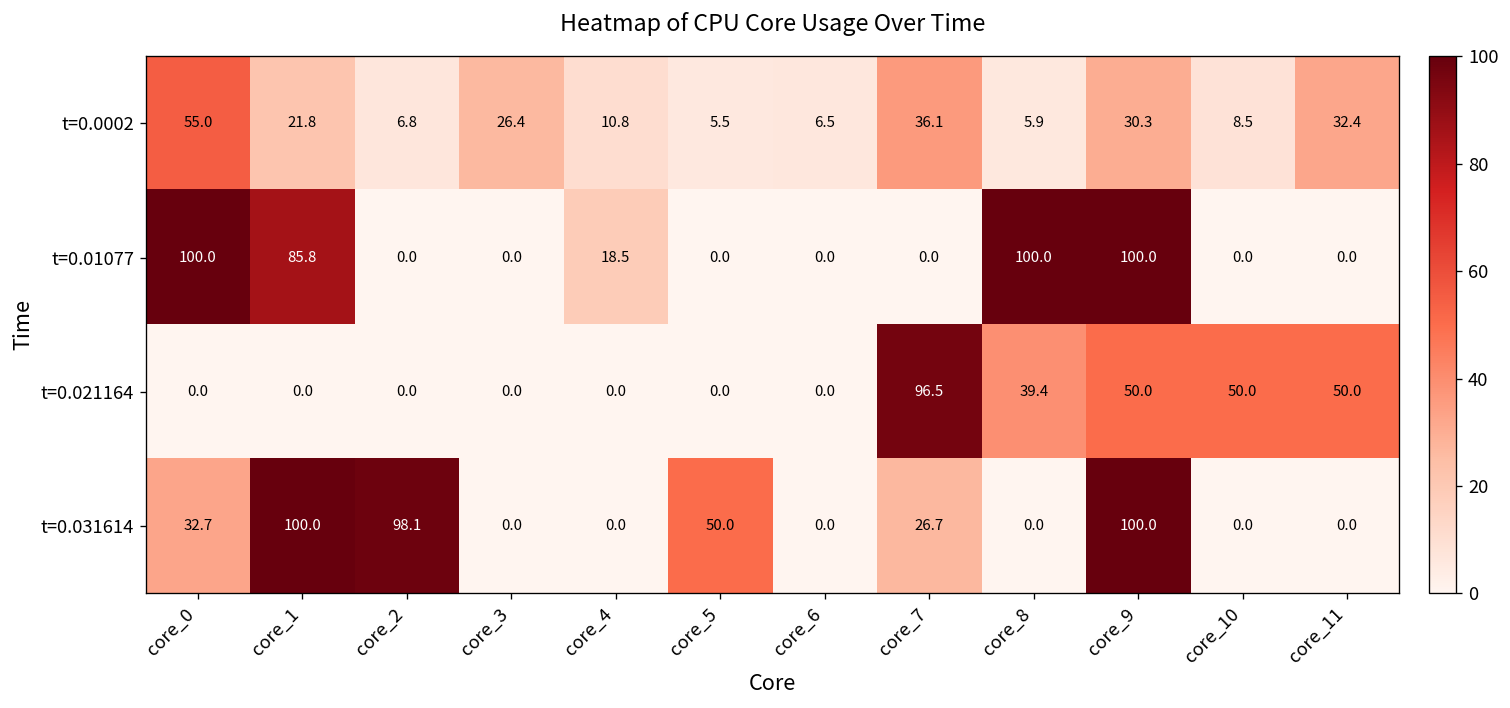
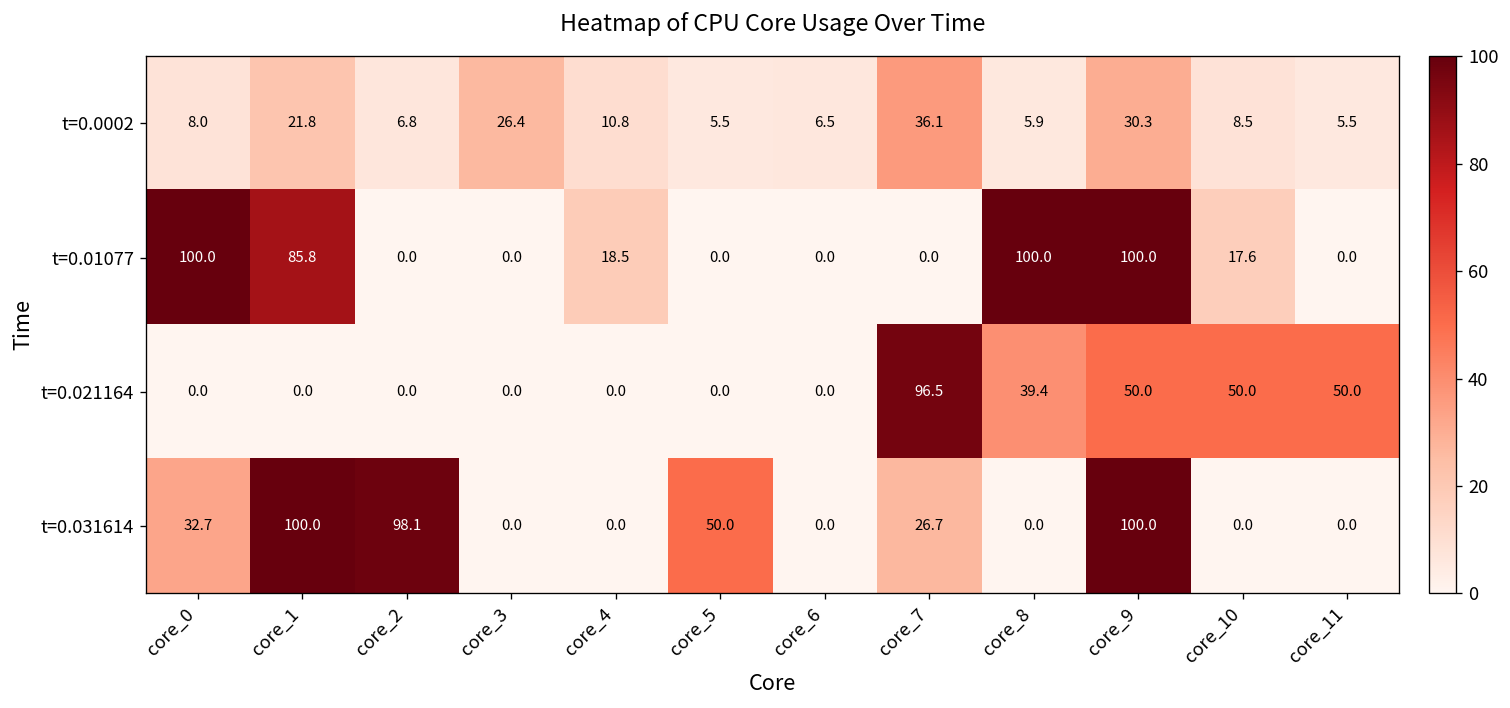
  {
    "t=0.0002": {
-     "core_0": 55.0,
+     "core_0": 8.0,
      "core_1": 21.8,
      "core_2": 6.8,
      "core_3": 26.4,
      "core_4": 10.8,
      "core_5": 5.5,
      "core_6": 6.5,
      "core_7": 36.1,
      "core_8": 5.9,
      "core_9": 30.3,
      "core_10": 8.5,
-     "core_11": 32.4
+     "core_11": 5.5
    },
    "t=0.01077": {
      "core_0": 100.0,
      "core_1": 85.8,
      "core_2": 0.0,
      "core_3": 0.0,
      "core_4": 18.5,
      "core_5": 0.0,
      "core_6": 0.0,
      "core_7": 0.0,
      "core_8": 100.0,
      "core_9": 100.0,
-     "core_10": 0.0,
+     "core_10": 17.6,
      "core_11": 0.0
    },
    "t=0.021164": {
      "core_0": 0.0,
      "core_1": 0.0,
      "core_2": 0.0,
      "core_3": 0.0,
      "core_4": 0.0,
      "core_5": 0.0,
      "core_6": 0.0,
      "core_7": 96.5,
      "core_8": 39.4,
      "core_9": 50.0,
      "core_10": 50.0,
      "core_11": 50.0
    },
    "t=0.031614": {
      "core_0": 32.7,
      "core_1": 100.0,
      "core_2": 98.1,
      "core_3": 0.0,
      "core_4": 0.0,
      "core_5": 50.0,
      "core_6": 0.0,
      "core_7": 26.7,
      "core_8": 0.0,
      "core_9": 100.0,
      "core_10": 0.0,
      "core_11": 0.0
    }
  }
